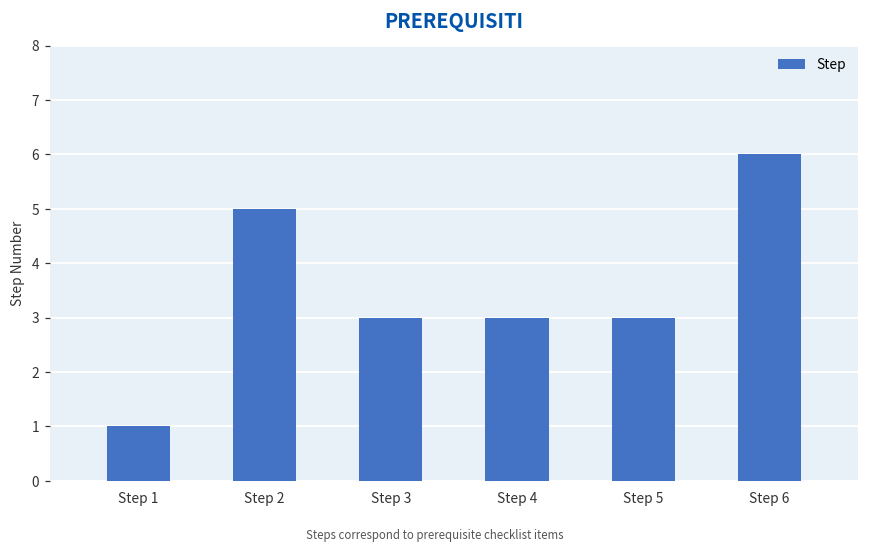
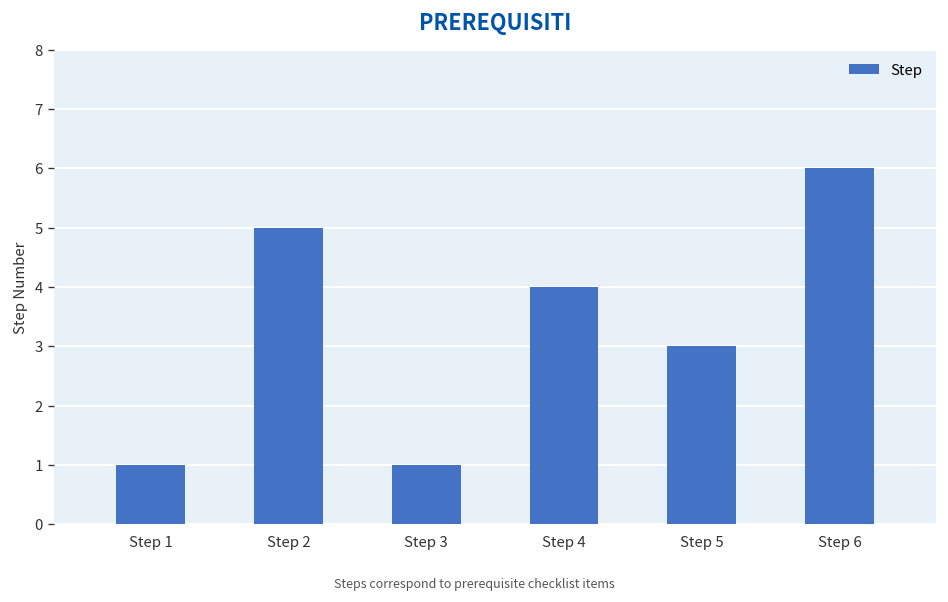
  {
    "Step 1": 1,
    "Step 2": 5,
-   "Step 3": 3,
-   "Step 4": 3,
+   "Step 3": 1,
+   "Step 4": 4,
    "Step 5": 3,
    "Step 6": 6
  }
